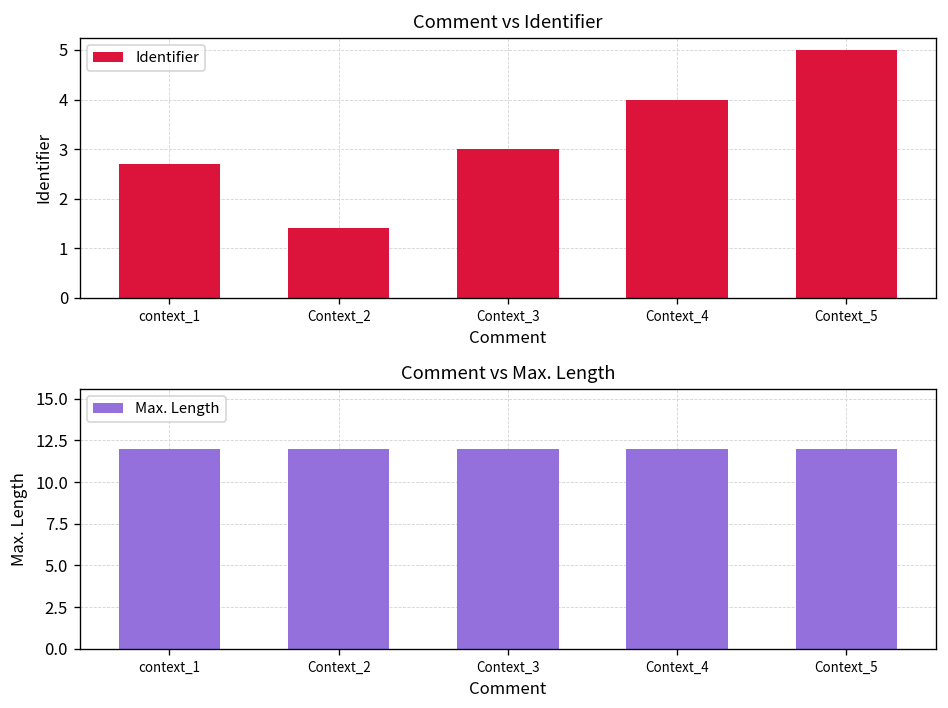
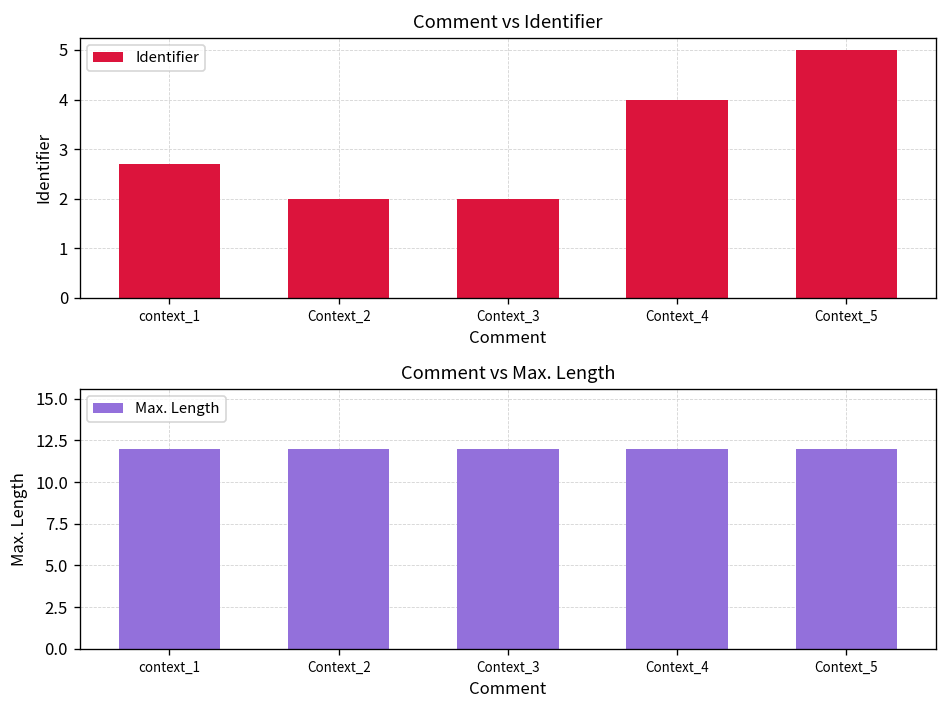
  {
    "Comment vs Identifier": {
      "context_1": 2.7,
-     "Context_2": 1.4,
-     "Context_3": 3,
+     "Context_2": 2.0,
+     "Context_3": 2,
      "Context_4": 4.0,
      "Context_5": 5.0
    },
    "Comment vs Max. Length": {
      "context_1": 12.0,
      "Context_2": 12.0,
      "Context_3": 12.0,
      "Context_4": 12.0,
      "Context_5": 12.0
    }
  }
